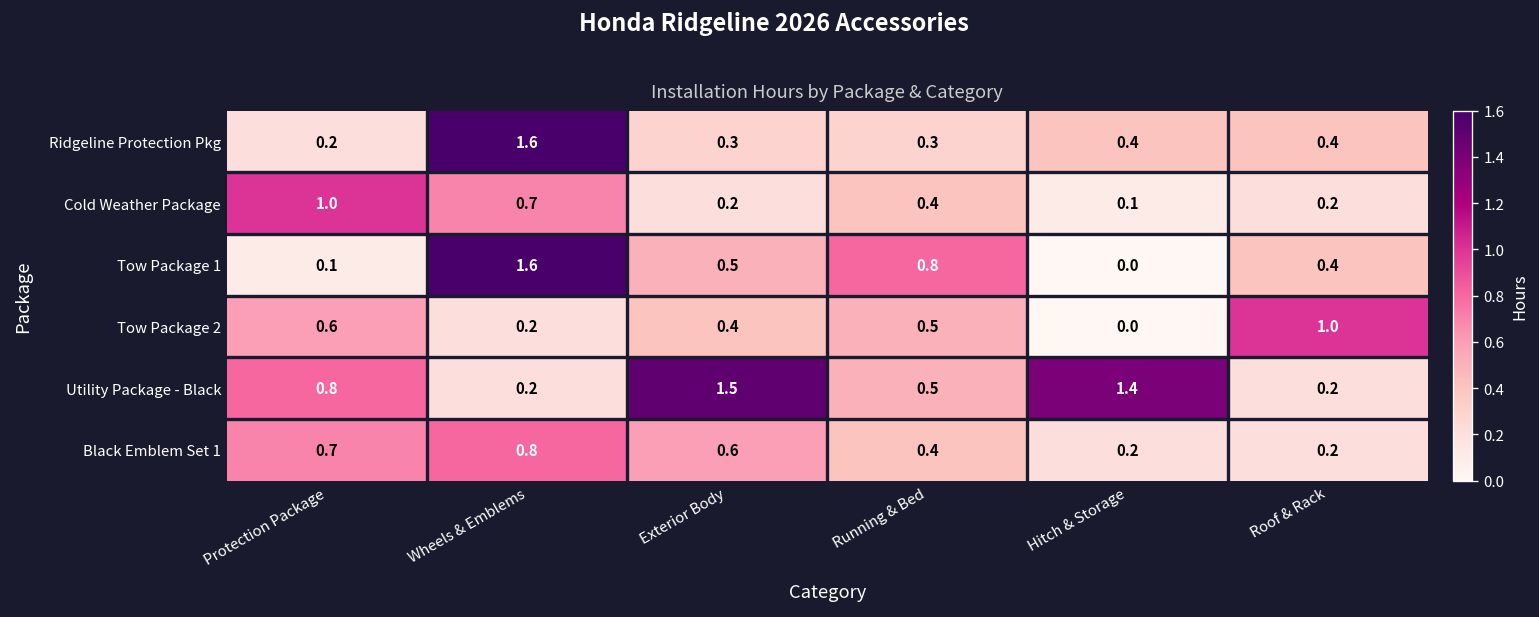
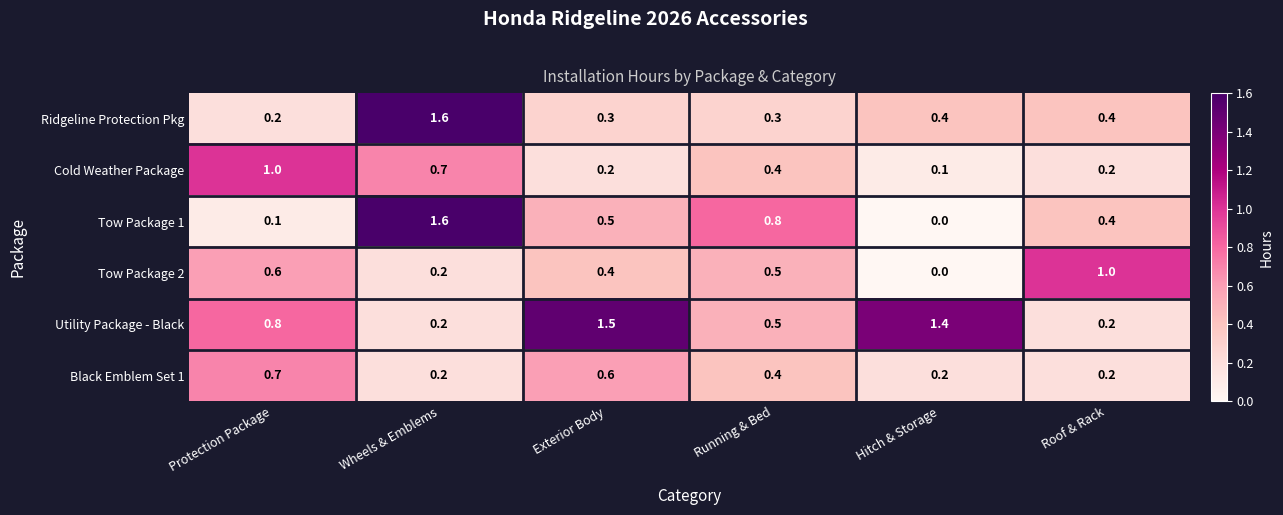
  {
    "Ridgeline Protection Pkg": {
      "Protection Package": 0.2,
      "Wheels & Emblems": 1.6,
      "Exterior Body": 0.3,
      "Running & Bed": 0.3,
      "Hitch & Storage": 0.4,
      "Roof & Rack": 0.4
    },
    "Cold Weather Package": {
      "Protection Package": 1.0,
      "Wheels & Emblems": 0.7,
      "Exterior Body": 0.2,
      "Running & Bed": 0.4,
      "Hitch & Storage": 0.1,
      "Roof & Rack": 0.2
    },
    "Tow Package 1": {
      "Protection Package": 0.1,
      "Wheels & Emblems": 1.6,
      "Exterior Body": 0.5,
      "Running & Bed": 0.8,
      "Hitch & Storage": 0.0,
      "Roof & Rack": 0.4
    },
    "Tow Package 2": {
      "Protection Package": 0.6,
      "Wheels & Emblems": 0.2,
      "Exterior Body": 0.4,
      "Running & Bed": 0.5,
      "Hitch & Storage": 0.0,
      "Roof & Rack": 1.0
    },
    "Utility Package - Black": {
      "Protection Package": 0.8,
      "Wheels & Emblems": 0.2,
      "Exterior Body": 1.5,
      "Running & Bed": 0.5,
      "Hitch & Storage": 1.4,
      "Roof & Rack": 0.2
    },
    "Black Emblem Set 1": {
      "Protection Package": 0.7,
-     "Wheels & Emblems": 0.8,
+     "Wheels & Emblems": 0.2,
      "Exterior Body": 0.6,
      "Running & Bed": 0.4,
      "Hitch & Storage": 0.2,
      "Roof & Rack": 0.2
    }
  }
